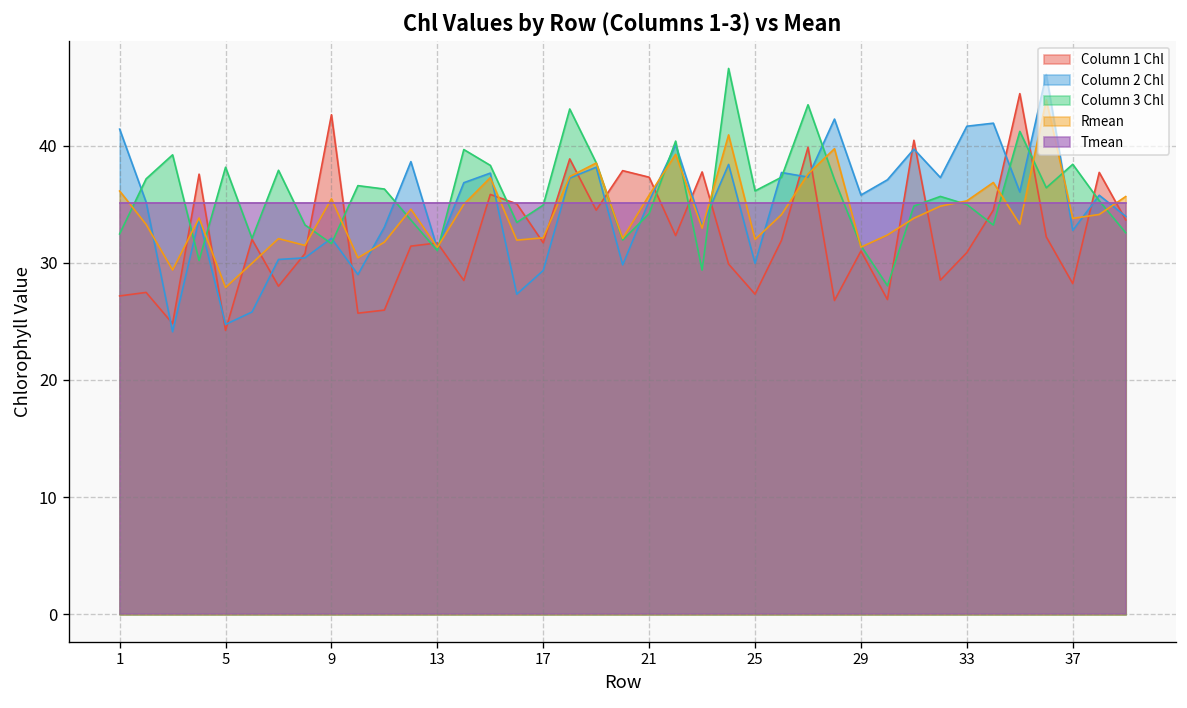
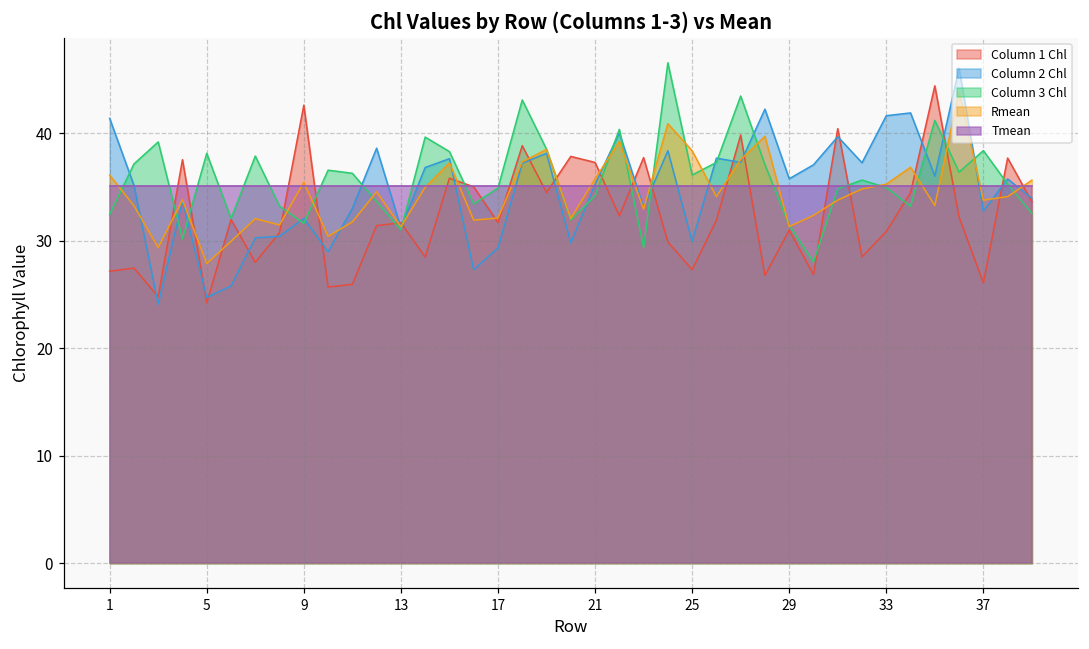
  {
    "Column 1 Chl": {
      "1": 27,
      "5": 24,
      "9": 43,
      "13": 32,
      "17": 32,
      "21": 37,
      "25": 27,
      "29": 31,
      "33": 31,
-     "37": 28
+     "37": 26
    },
    "Column 2 Chl": {
      "1": 41,
      "5": 25,
      "9": 32,
      "17": 29,
      "25": 30,
      "29": 36,
      "33": 42,
      "37": 33
    },
    "Column 3 Chl": {
      "1": 32,
      "5": 38,
      "9": 32,
      "21": 34,
      "25": 36,
      "37": 38
    },
    "Rmean": {
      "1": 36,
      "5": 28,
      "9": 35,
      "17": 32,
      "21": 36,
-     "25": 32,
+     "25": 38,
      "37": 34
    },
    "Tmean": {
      "1": 35,
      "5": 35,
      "9": 35,
      "13": 35,
      "25": 35,
      "29": 35,
      "37": 35
    }
  }
